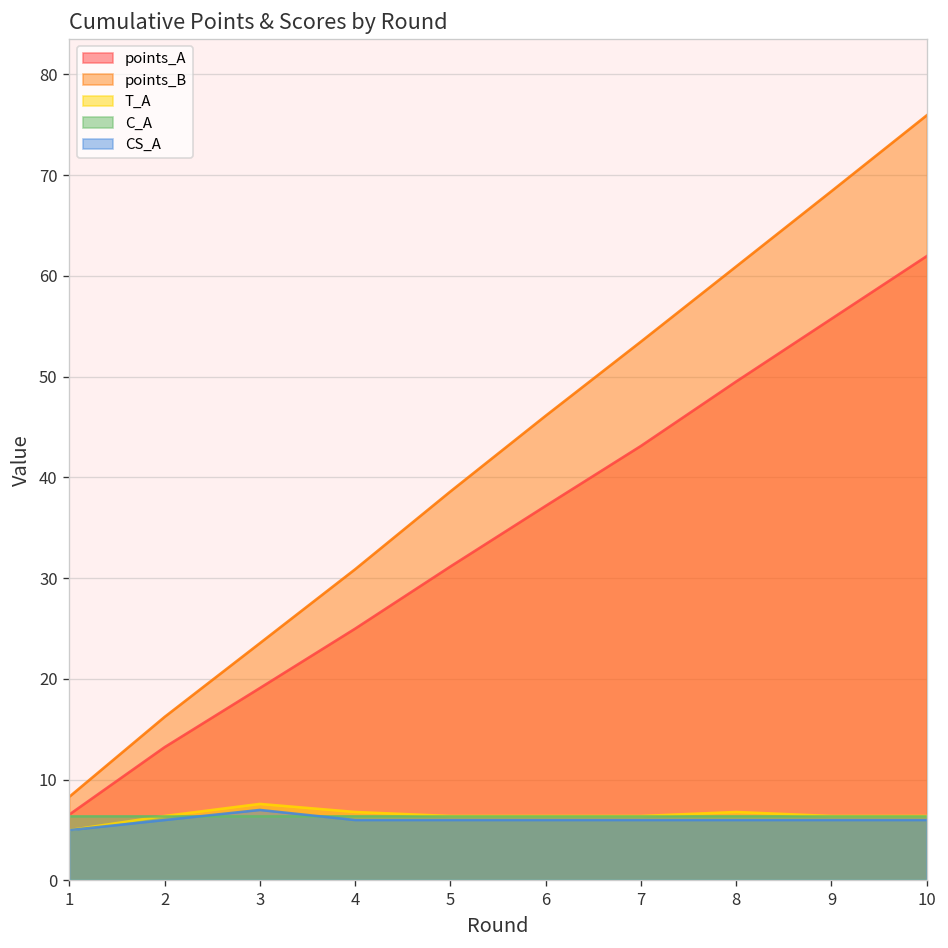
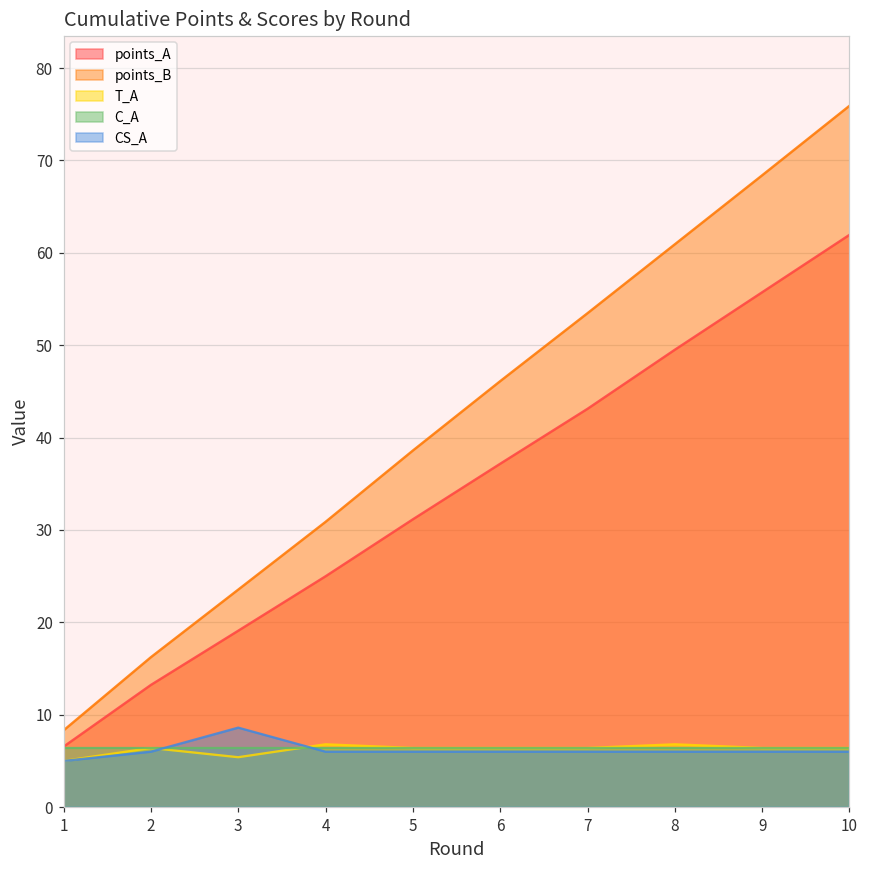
  {
    "T_A": {
-     "3": 8,
+     "3": 5,
      "4": 7,
      "8": 7
    },
    "C_A": {
      "3": 6,
      "4": 6,
      "8": 6
    },
    "CS_A": {
      "2": 6,
-     "3": 7,
+     "3": 9,
      "4": 6,
      "5": 6,
      "6": 6,
      "7": 6,
      "8": 6,
      "9": 6,
      "10": 6
    }
  }
